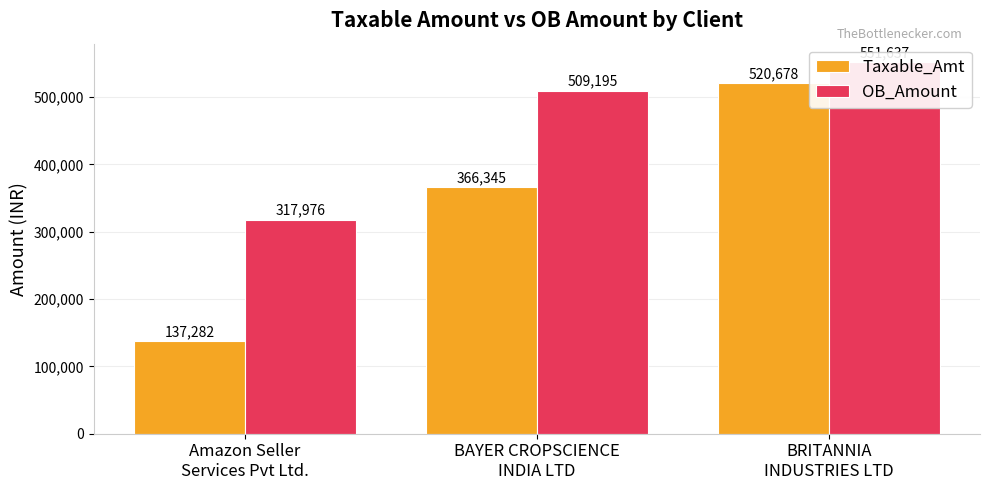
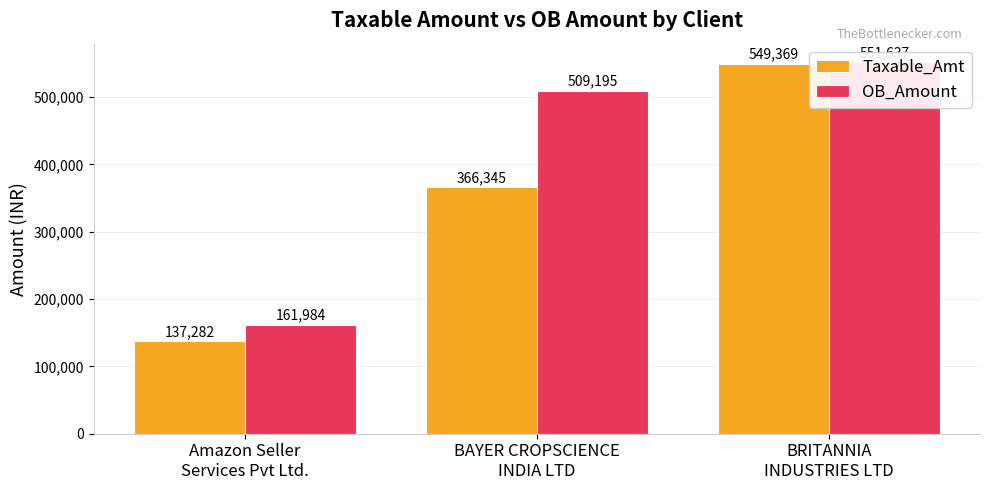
  {
    "Taxable_Amt": {
      "Amazon Seller Services Pvt Ltd.": "137,282",
      "BAYER CROPSCIENCE INDIA LTD": "366,345",
-     "BRITANNIA INDUSTRIES LTD": "520,678"
+     "BRITANNIA INDUSTRIES LTD": "549,369"
    },
    "OB_Amount": {
-     "Amazon Seller Services Pvt Ltd.": "317,976",
+     "Amazon Seller Services Pvt Ltd.": "161,984",
      "BAYER CROPSCIENCE INDIA LTD": "509,195"
    }
  }
